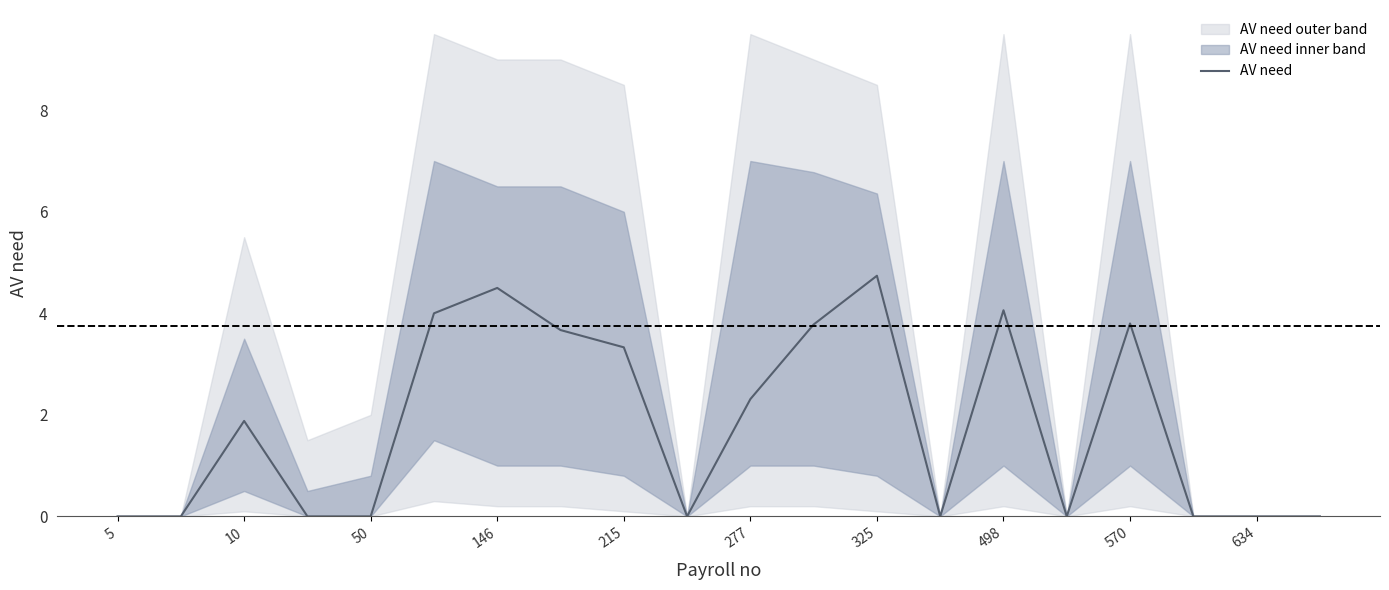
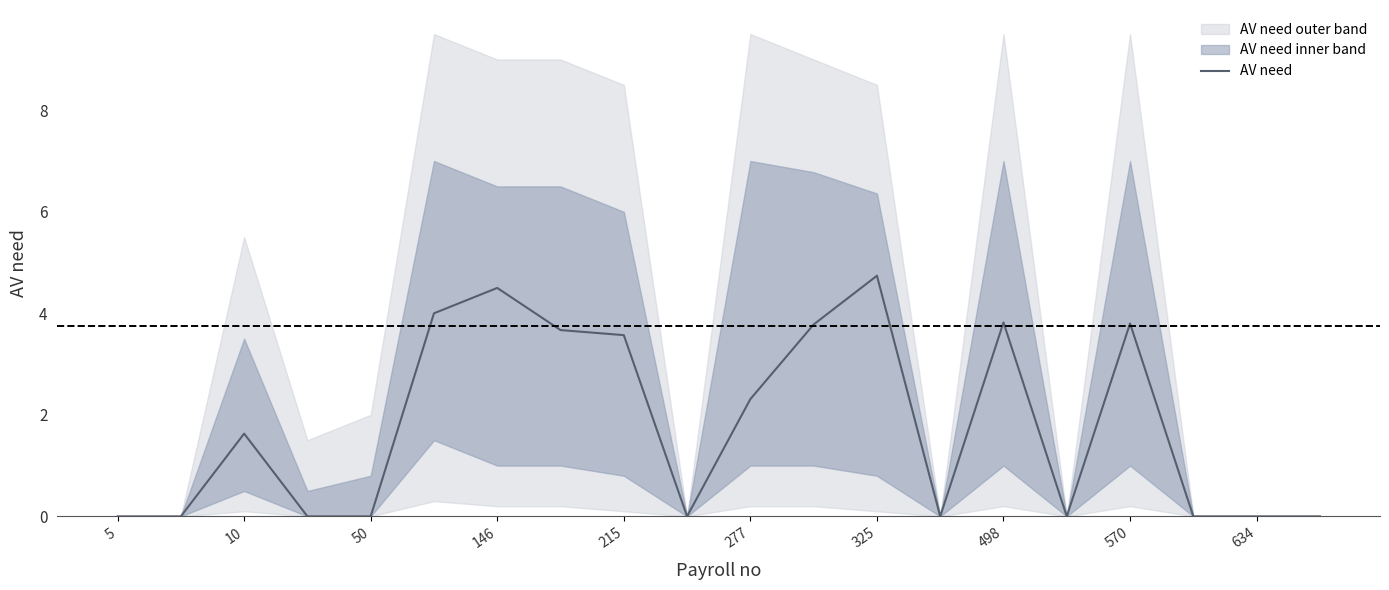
  {
    "AV need": {
-     "10": 1.9,
+     "10": 1.6,
      "50": 0.0,
      "146": 4.5,
-     "215": 3.3,
+     "215": 3.6,
      "277": 2.3,
      "325": 4.7,
-     "498": 4.1,
+     "498": 3.8,
      "570": 3.8
    }
  }
